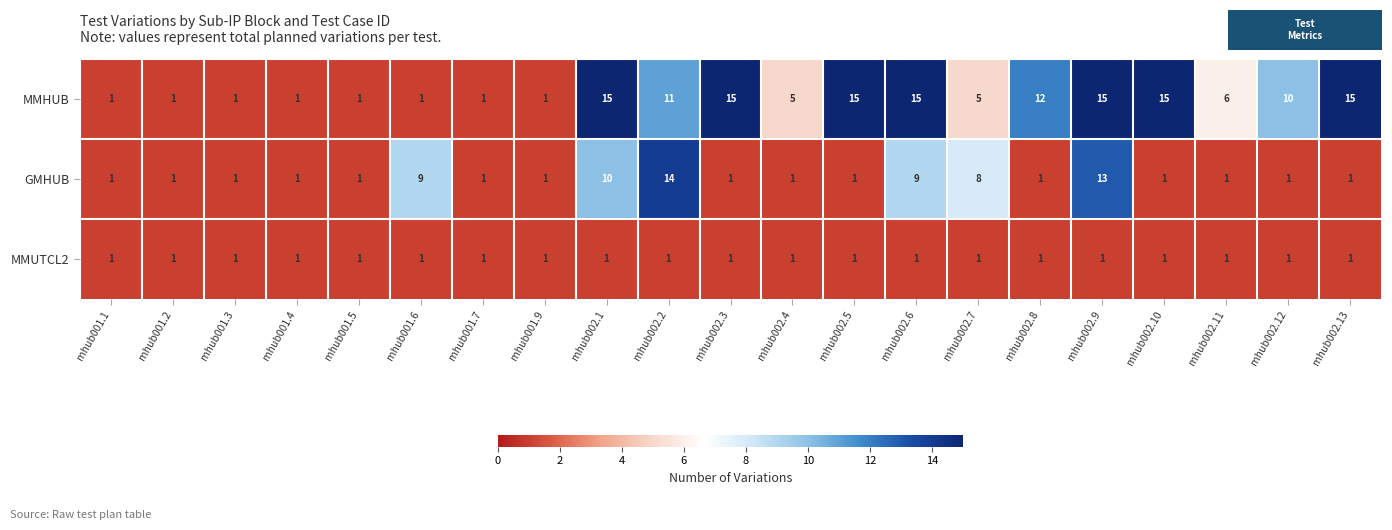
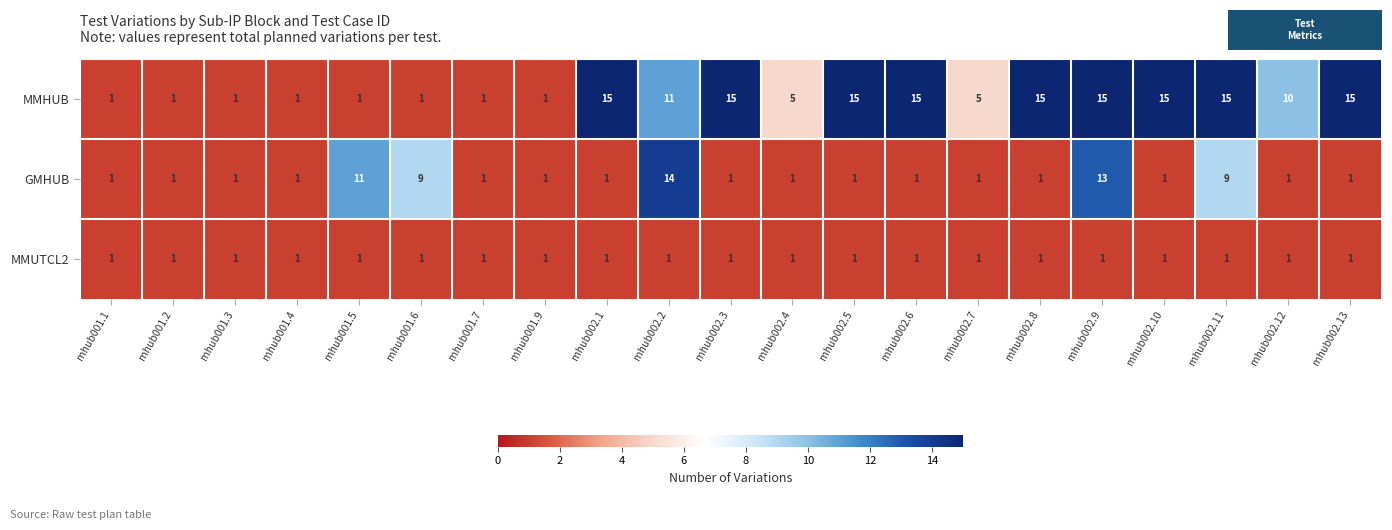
  {
    "MMHUB": {
      "mhub001.1": 1,
      "mhub001.2": 1,
      "mhub001.3": 1,
      "mhub001.4": 1,
      "mhub001.5": 1,
      "mhub001.6": 1,
      "mhub001.7": 1,
      "mhub001.9": 1,
      "mhub002.1": 15,
      "mhub002.2": 11,
      "mhub002.3": 15,
      "mhub002.4": 5,
      "mhub002.5": 15,
      "mhub002.6": 15,
      "mhub002.7": 5,
-     "mhub002.8": 12,
+     "mhub002.8": 15,
      "mhub002.9": 15,
      "mhub002.10": 15,
-     "mhub002.11": 6,
+     "mhub002.11": 15,
      "mhub002.12": 10,
      "mhub002.13": 15
    },
    "GMHUB": {
      "mhub001.1": 1,
      "mhub001.2": 1,
      "mhub001.3": 1,
      "mhub001.4": 1,
-     "mhub001.5": 1,
+     "mhub001.5": 11,
      "mhub001.6": 9,
      "mhub001.7": 1,
      "mhub001.9": 1,
-     "mhub002.1": 10,
+     "mhub002.1": 1,
      "mhub002.2": 14,
      "mhub002.3": 1,
      "mhub002.4": 1,
      "mhub002.5": 1,
-     "mhub002.6": 9,
-     "mhub002.7": 8,
+     "mhub002.6": 1,
+     "mhub002.7": 1,
      "mhub002.8": 1,
      "mhub002.9": 13,
      "mhub002.10": 1,
-     "mhub002.11": 1,
+     "mhub002.11": 9,
      "mhub002.12": 1,
      "mhub002.13": 1
    },
    "MMUTCL2": {
      "mhub001.1": 1,
      "mhub001.2": 1,
      "mhub001.3": 1,
      "mhub001.4": 1,
      "mhub001.5": 1,
      "mhub001.6": 1,
      "mhub001.7": 1,
      "mhub001.9": 1,
      "mhub002.1": 1,
      "mhub002.2": 1,
      "mhub002.3": 1,
      "mhub002.4": 1,
      "mhub002.5": 1,
      "mhub002.6": 1,
      "mhub002.7": 1,
      "mhub002.8": 1,
      "mhub002.9": 1,
      "mhub002.10": 1,
      "mhub002.11": 1,
      "mhub002.12": 1,
      "mhub002.13": 1
    }
  }
